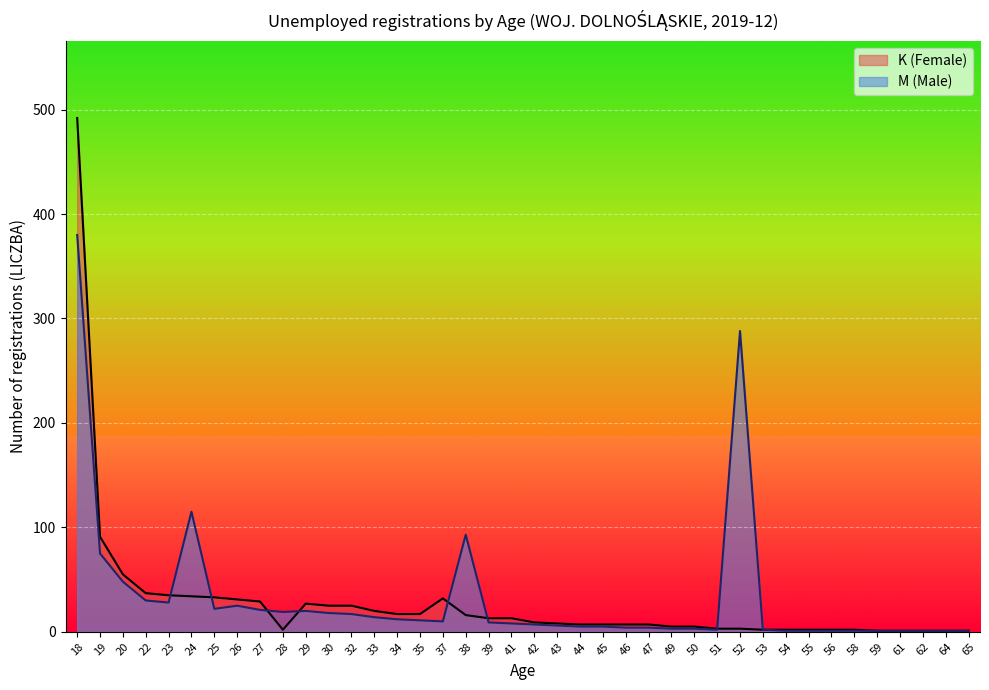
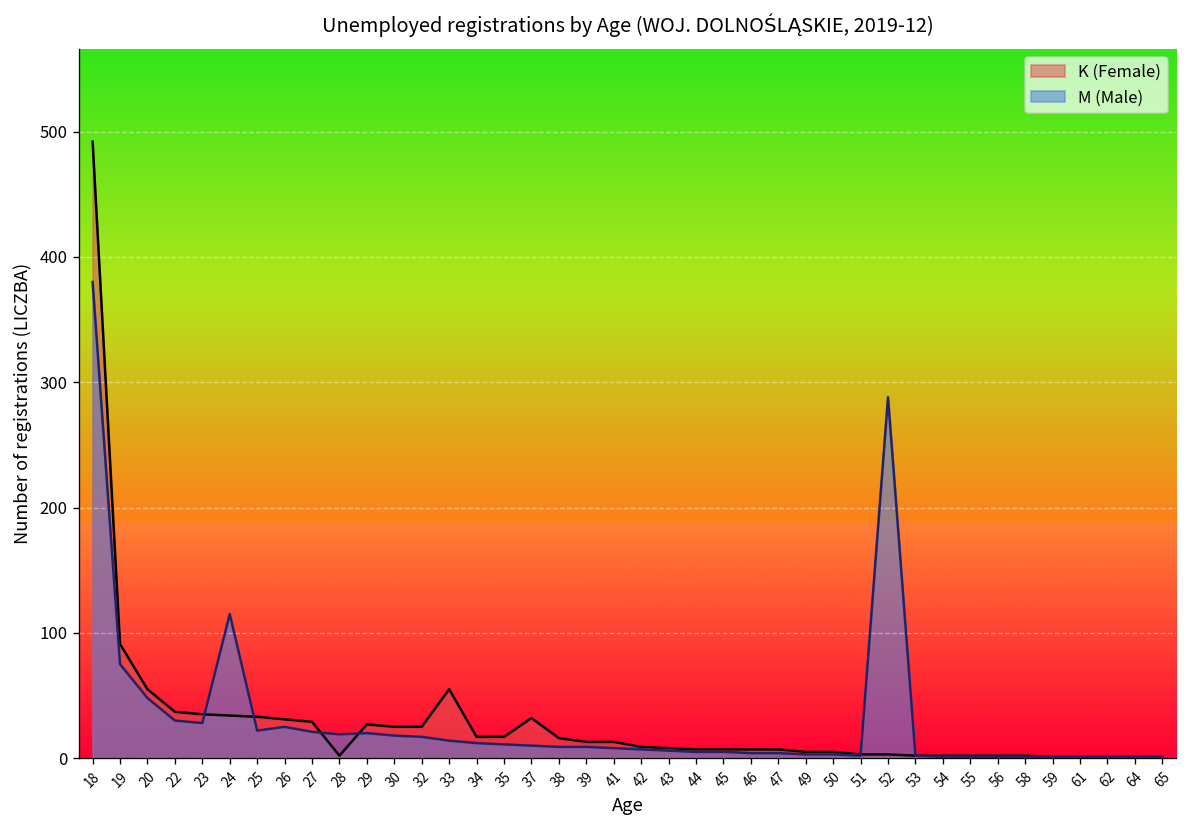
  {
    "K (Female)": {
      "18": 492,
      "19": 91,
      "20": 55,
      "22": 37,
      "23": 35,
      "24": 34,
      "25": 33,
      "26": 31,
      "27": 29,
      "28": 2,
      "29": 27,
      "30": 25,
      "32": 25,
-     "33": 20,
+     "33": 55,
      "34": 17,
      "35": 17,
      "37": 32,
      "38": 16,
      "39": 13,
      "41": 13,
      "46": 7,
      "47": 7,
      "52": 3
    },
    "M (Male)": {
      "18": 380,
      "19": 75,
      "20": 48,
      "22": 30,
      "23": 28,
      "24": 115,
      "25": 22,
      "26": 25,
      "27": 21,
      "28": 19,
      "29": 20,
      "30": 18,
      "32": 17,
      "33": 14,
      "34": 12,
      "35": 11,
      "37": 10,
-     "38": 93,
+     "38": 9,
      "39": 9,
      "41": 8,
      "46": 4,
      "47": 4,
      "52": 288
    }
  }
